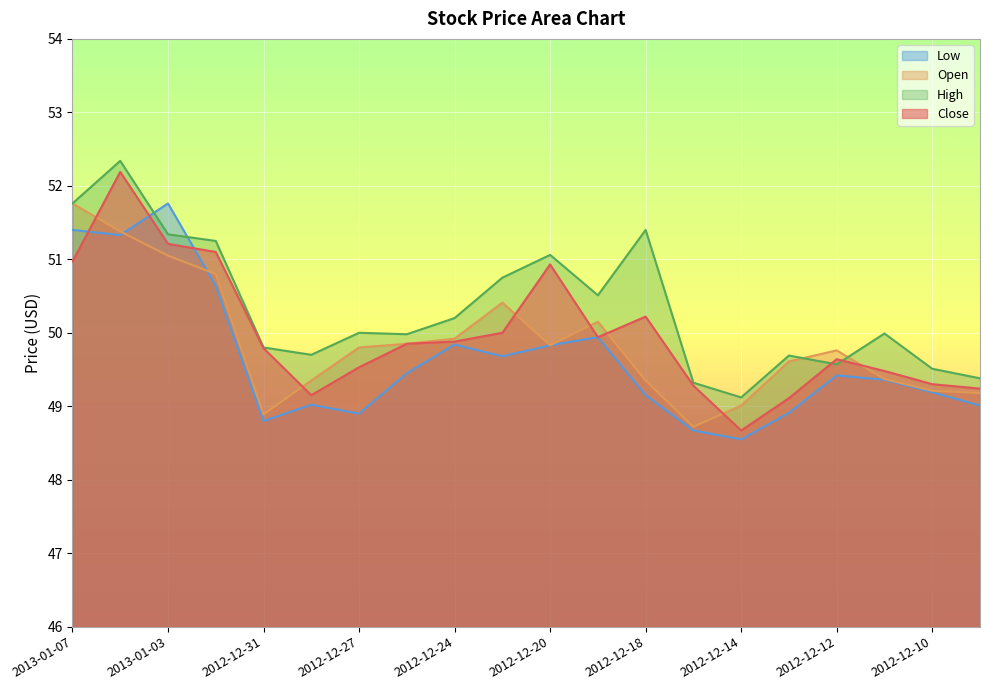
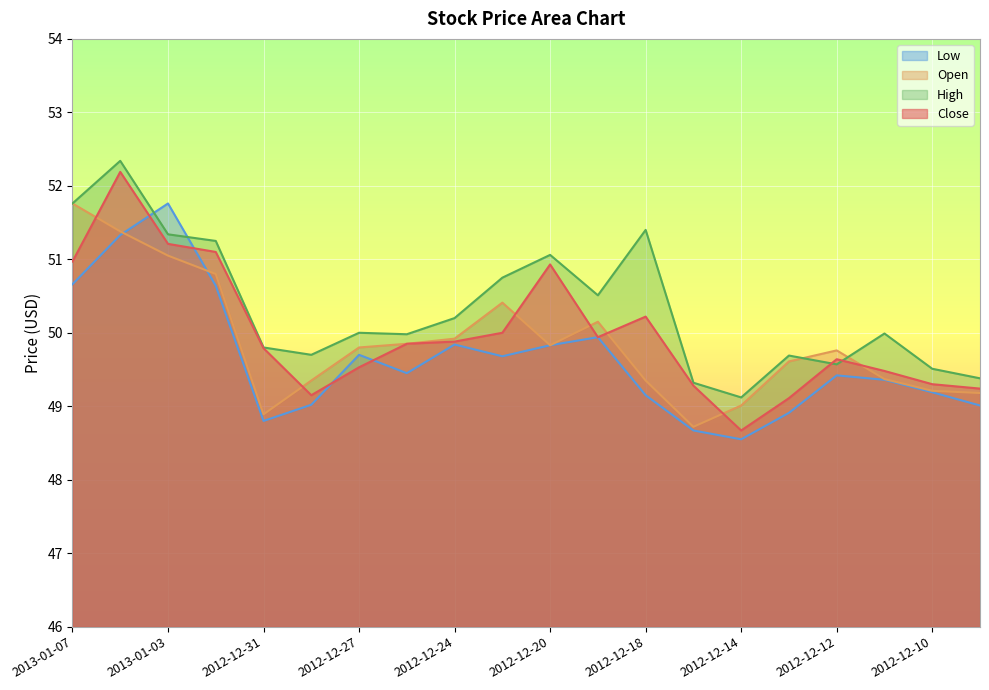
  {
    "Low": {
-     "2013-01-07": 51.4,
+     "2013-01-07": 50.7,
      "2013-01-03": 51.8,
      "2012-12-31": 48.8,
-     "2012-12-27": 48.9,
+     "2012-12-27": 49.7,
      "2012-12-24": 49.8,
      "2012-12-18": 49.2,
      "2012-12-14": 48.6,
      "2012-12-12": 49.4
    },
    "High": {
      "2013-01-03": 51.3,
      "2012-12-27": 50.0,
      "2012-12-24": 50.2,
      "2012-12-20": 51.1,
      "2012-12-18": 51.4,
      "2012-12-14": 49.1,
      "2012-12-12": 49.6,
      "2012-12-10": 49.5
    }
  }
